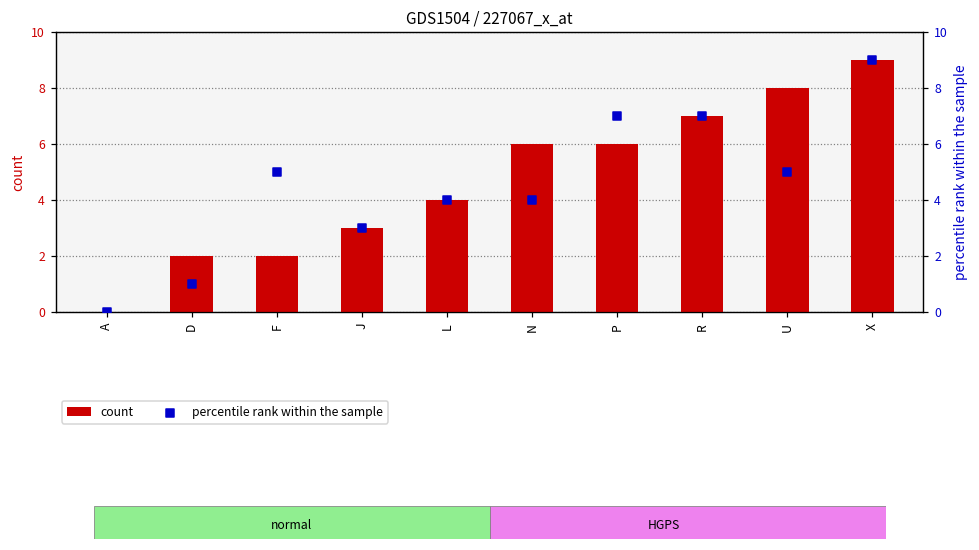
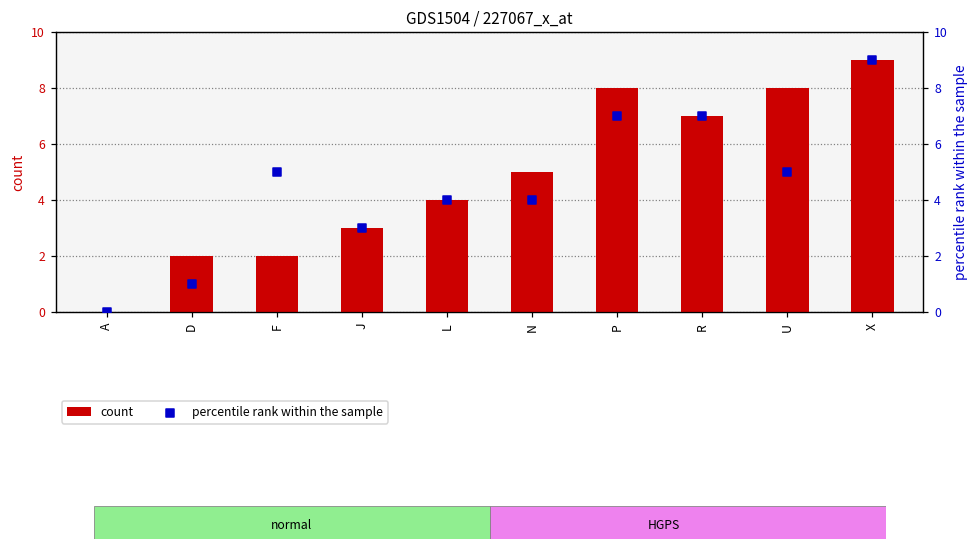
  {
    "count": {
      "A": 0,
      "D": 2,
      "F": 2,
      "J": 3,
      "L": 4,
-     "N": 6,
-     "P": 6,
+     "N": 5,
+     "P": 8,
      "R": 7,
      "U": 8,
      "X": 9
    }
  }
